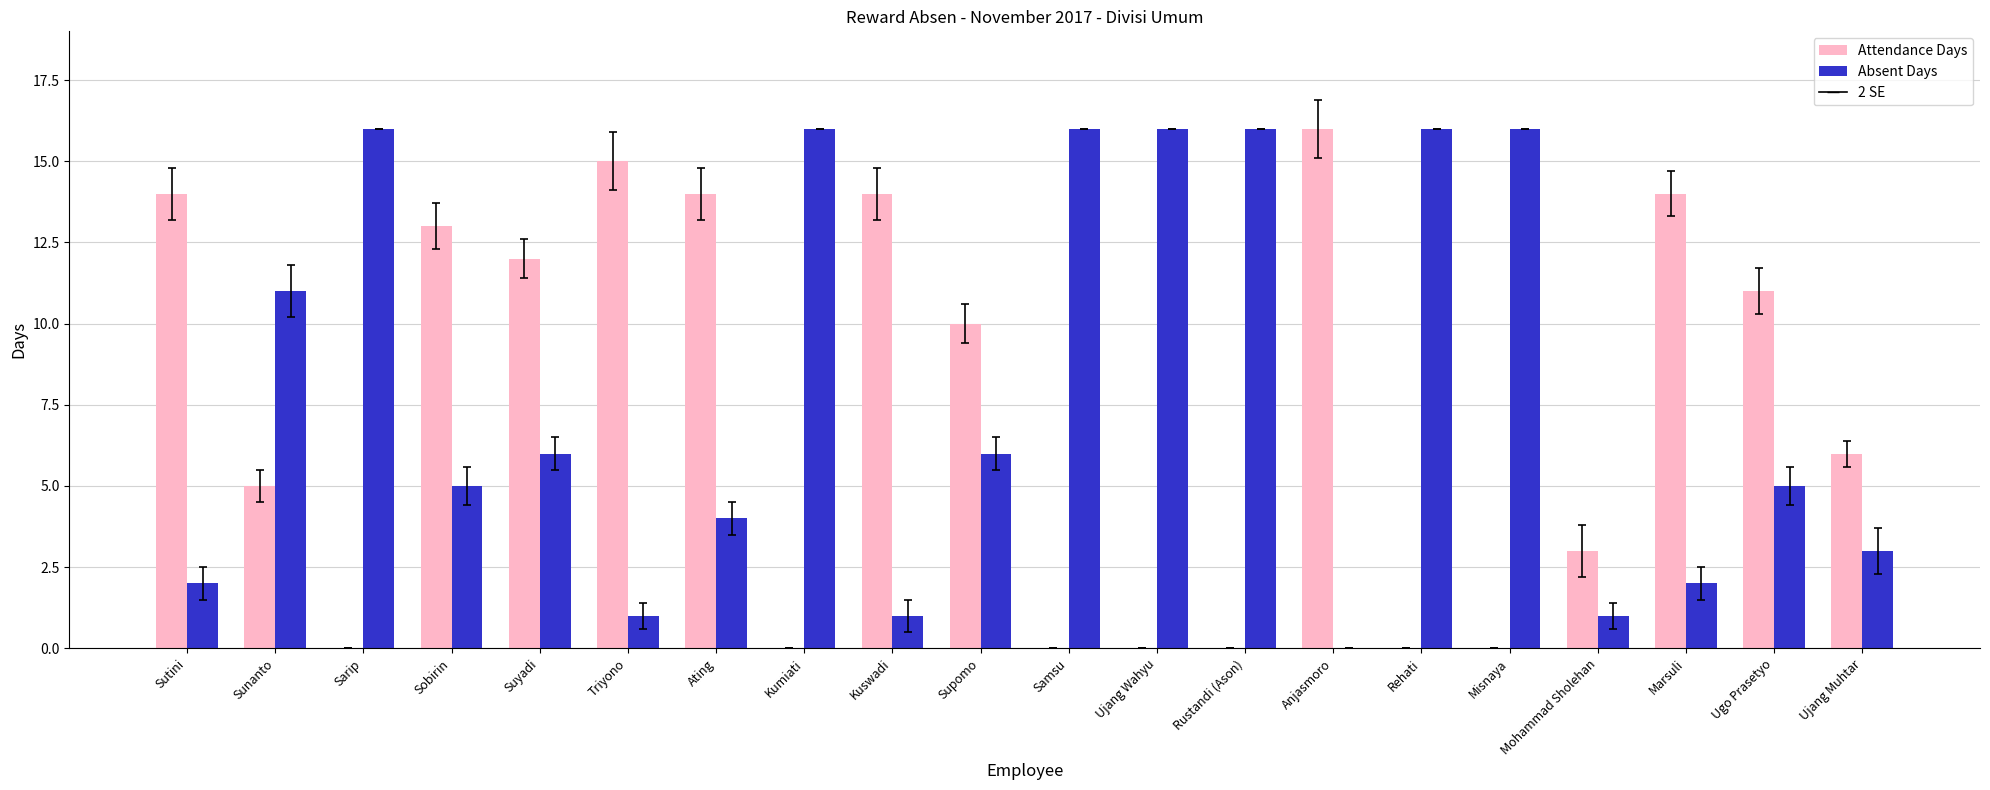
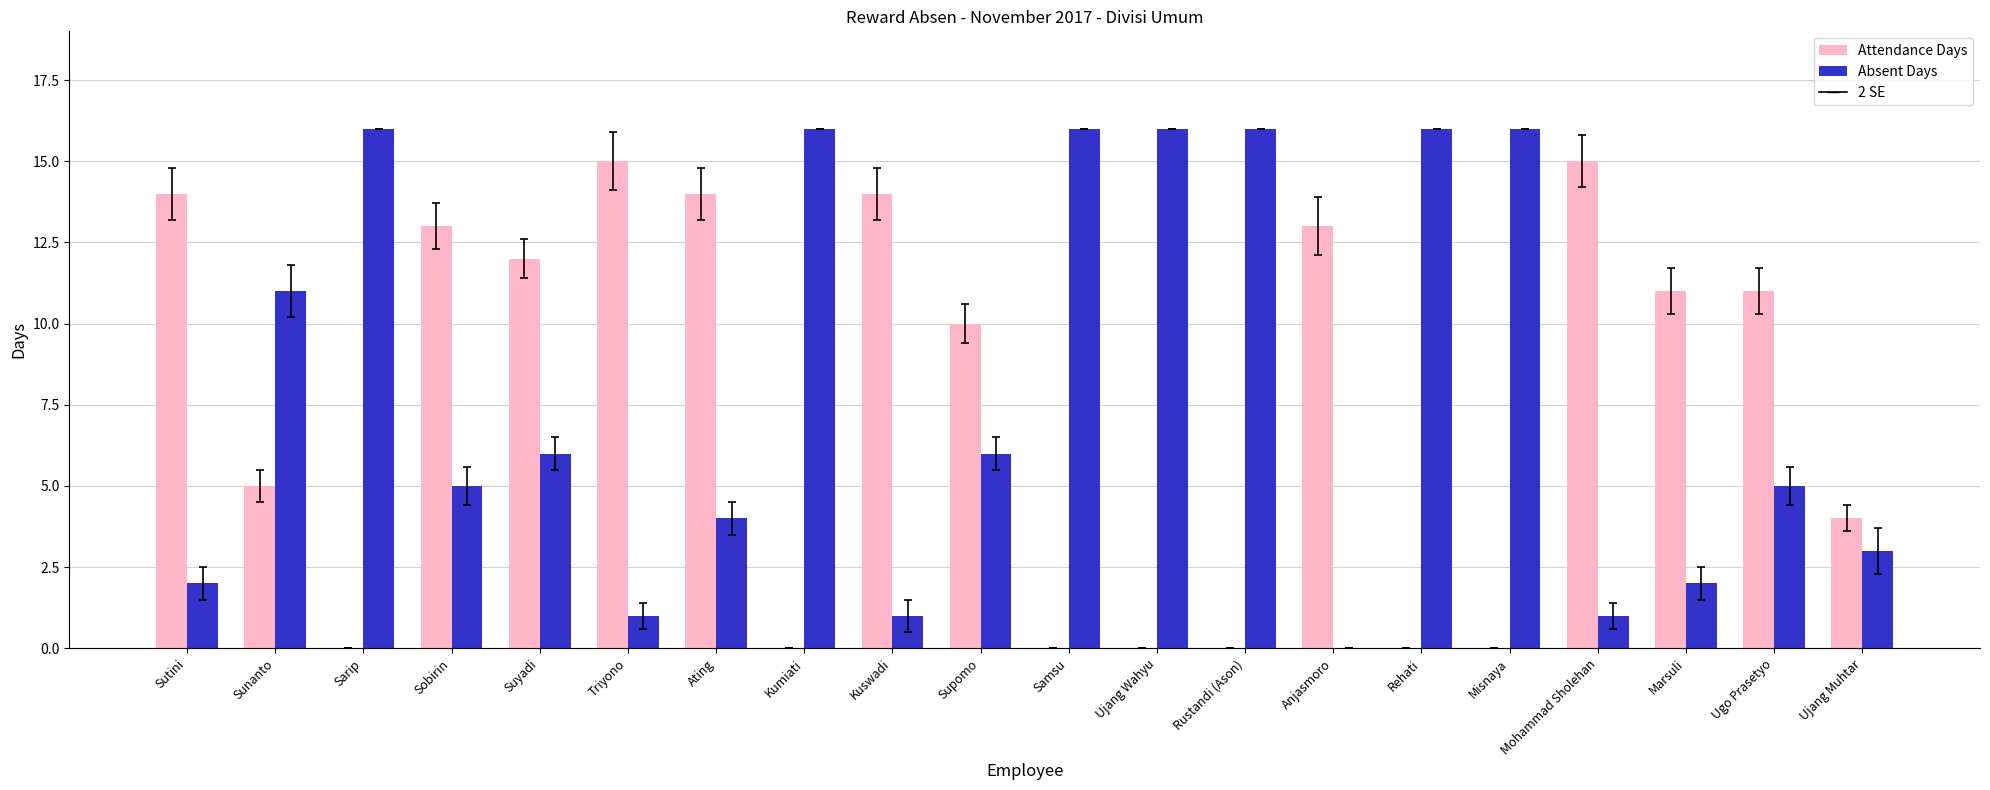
  {
    "Attendance Days": {
      "Sutini": 14,
      "Sunanto": 5,
      "Sarip": 0,
      "Sobirin": 13,
      "Suyadi": 12,
      "Triyono": 15,
      "Ating": 14,
      "Kumiati": 0,
      "Kuswadi": 14,
      "Supomo": 10,
      "Samsu": 0,
      "Ujang Wahyu": 0,
      "Rustandi (Ason)": 0,
-     "Anjasmoro": 16,
+     "Anjasmoro": 13,
      "Rehati": 0,
      "Misnaya": 0,
-     "Mohammad Sholehan": 3,
-     "Marsuli": 14,
+     "Mohammad Sholehan": 15,
+     "Marsuli": 11,
      "Ugo Prasetyo": 11,
-     "Ujang Muhtar": 6
+     "Ujang Muhtar": 4
    },
    "Absent Days": {
      "Sutini": 2,
      "Sunanto": 11,
      "Sarip": 16,
      "Sobirin": 5,
      "Suyadi": 6,
      "Triyono": 1,
      "Ating": 4,
      "Kumiati": 16,
      "Kuswadi": 1,
      "Supomo": 6,
      "Samsu": 16,
      "Ujang Wahyu": 16,
      "Rustandi (Ason)": 16,
      "Anjasmoro": 0,
      "Rehati": 16,
      "Misnaya": 16,
      "Mohammad Sholehan": 1,
      "Marsuli": 2,
      "Ugo Prasetyo": 5,
      "Ujang Muhtar": 3
    }
  }
